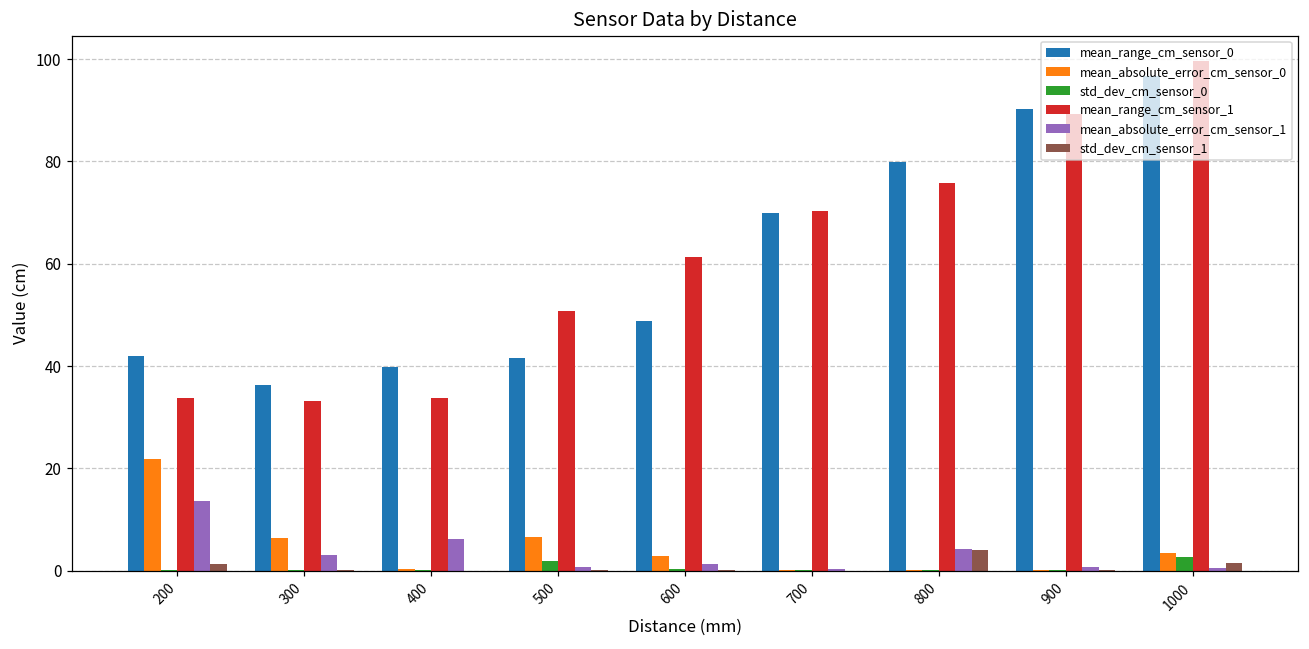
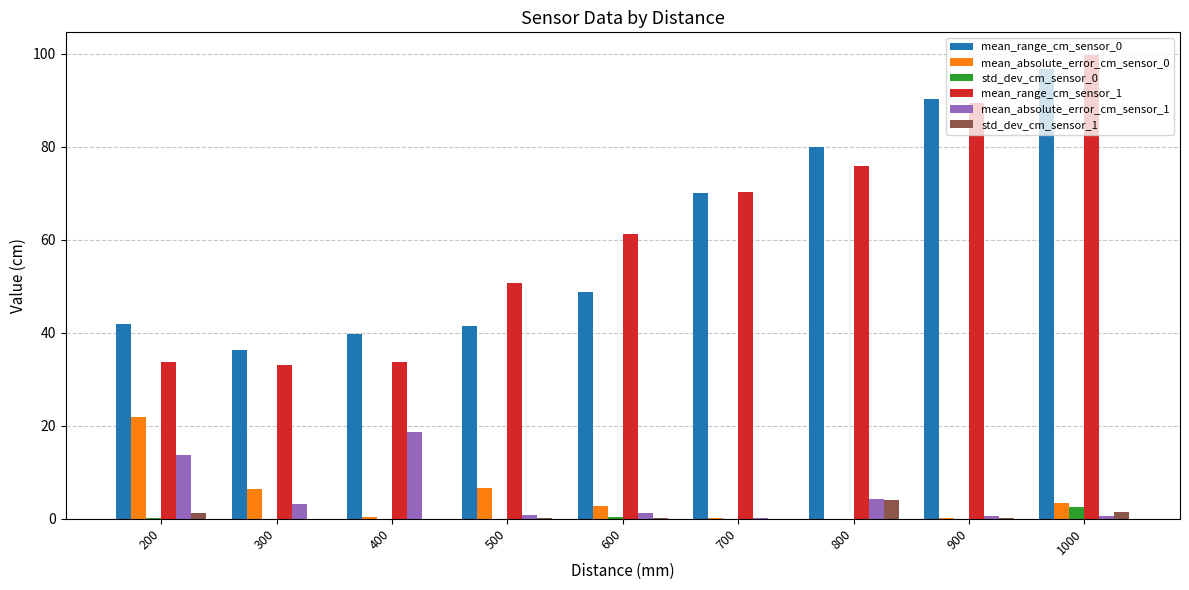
  {
    "mean_range_cm_sensor_0": {
      "200": 42,
      "300": 36,
      "400": 40,
      "500": 41,
      "600": 49,
      "700": 70,
      "800": 80,
      "900": 90
    },
    "mean_absolute_error_cm_sensor_0": {
      "200": 22,
      "300": 6,
      "500": 7,
      "600": 3,
      "1000": 3
    },
    "std_dev_cm_sensor_0": {
-     "500": 2,
+     "500": 0,
      "1000": 3
    },
    "mean_range_cm_sensor_1": {
      "200": 34,
      "300": 33,
      "400": 34,
      "500": 51,
      "600": 61,
      "700": 70,
      "800": 76
    },
    "mean_absolute_error_cm_sensor_1": {
      "200": 14,
      "300": 3,
-     "400": 6,
+     "400": 19,
      "500": 1,
      "600": 1,
      "800": 4,
      "900": 1
    },
    "std_dev_cm_sensor_1": {
      "200": 1,
      "800": 4,
      "1000": 2
    }
  }
